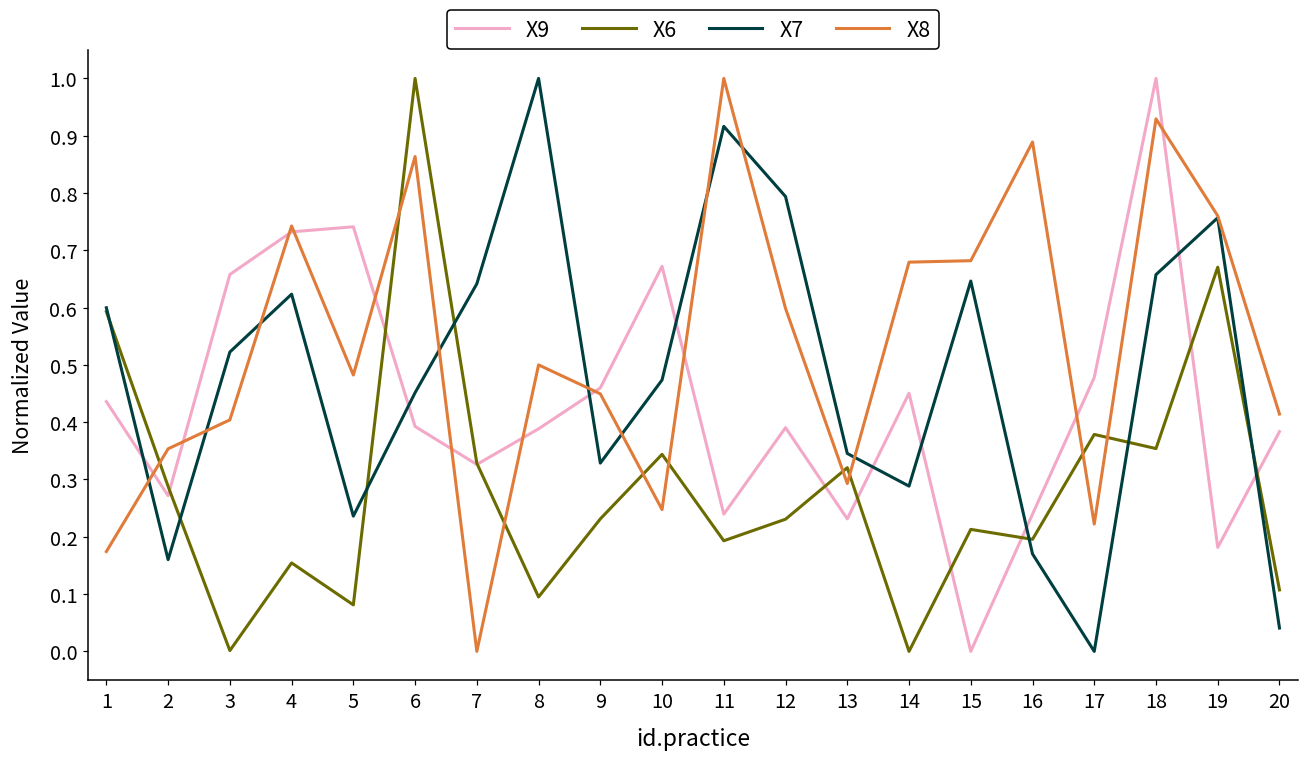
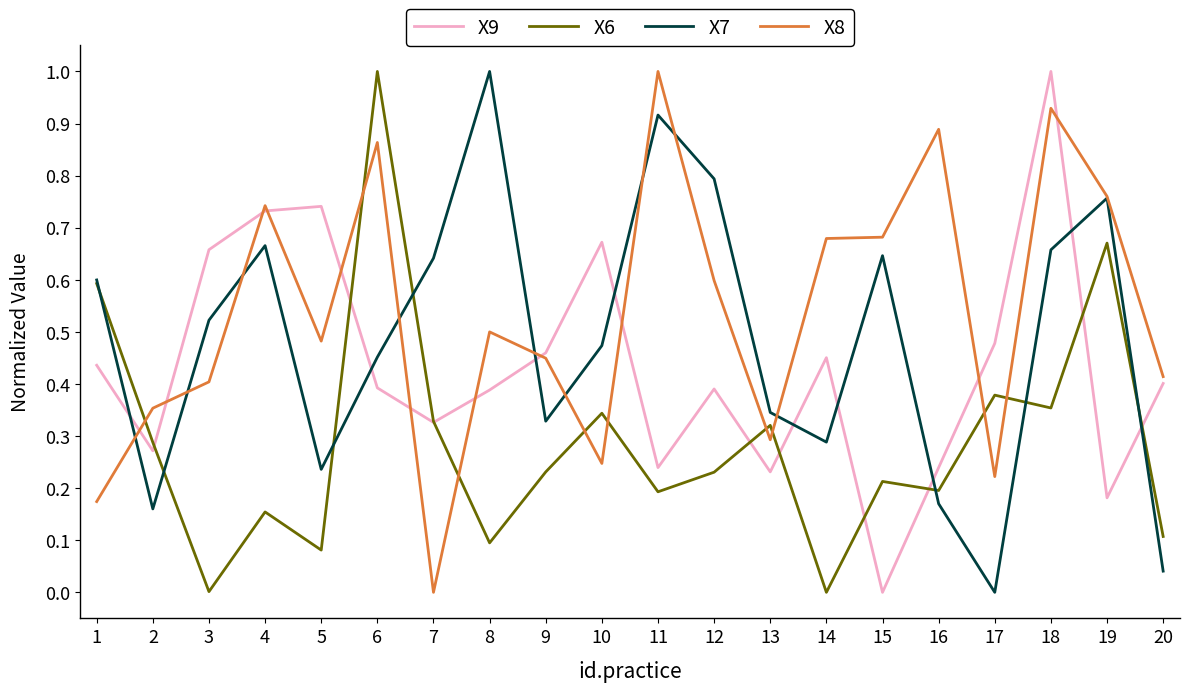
  {
    "X9": {
      "1": 0.44,
      "2": 0.27,
      "3": 0.66,
      "4": 0.73,
      "5": 0.74,
      "6": 0.39,
      "8": 0.39,
      "9": 0.46,
      "10": 0.67,
      "11": 0.24,
      "12": 0.39,
      "13": 0.23,
      "14": 0.45,
      "15": 0.00,
      "16": 0.24,
      "17": 0.48,
      "18": 1.00,
      "19": 0.18,
-     "20": 0.38
+     "20": 0.40
    },
    "X6": {
      "1": 0.59,
      "2": 0.29,
      "3": 0.00,
      "4": 0.15,
      "5": 0.08,
      "6": 1.00,
      "8": 0.09,
      "9": 0.23,
      "10": 0.34,
      "11": 0.19,
      "12": 0.23,
      "13": 0.32,
      "14": 0.00,
      "15": 0.21,
      "16": 0.20,
      "17": 0.38,
      "18": 0.35,
      "19": 0.67,
      "20": 0.11
    },
    "X7": {
      "1": 0.60,
      "2": 0.16,
      "3": 0.52,
-     "4": 0.62,
+     "4": 0.67,
      "5": 0.24,
      "6": 0.45,
      "7": 0.64,
      "8": 1.00,
      "9": 0.33,
      "10": 0.47,
      "11": 0.92,
      "12": 0.79,
      "13": 0.35,
      "14": 0.29,
      "15": 0.65,
      "16": 0.17,
      "17": 0.00,
      "18": 0.66,
      "20": 0.04
    },
    "X8": {
      "1": 0.17,
      "2": 0.35,
      "3": 0.40,
      "4": 0.74,
      "5": 0.48,
      "6": 0.86,
      "7": 0.00,
      "8": 0.50,
      "9": 0.45,
      "10": 0.25,
      "11": 1.00,
      "12": 0.60,
      "13": 0.29,
      "14": 0.68,
      "15": 0.68,
      "16": 0.89,
      "17": 0.22,
      "18": 0.93,
      "20": 0.41
    }
  }
